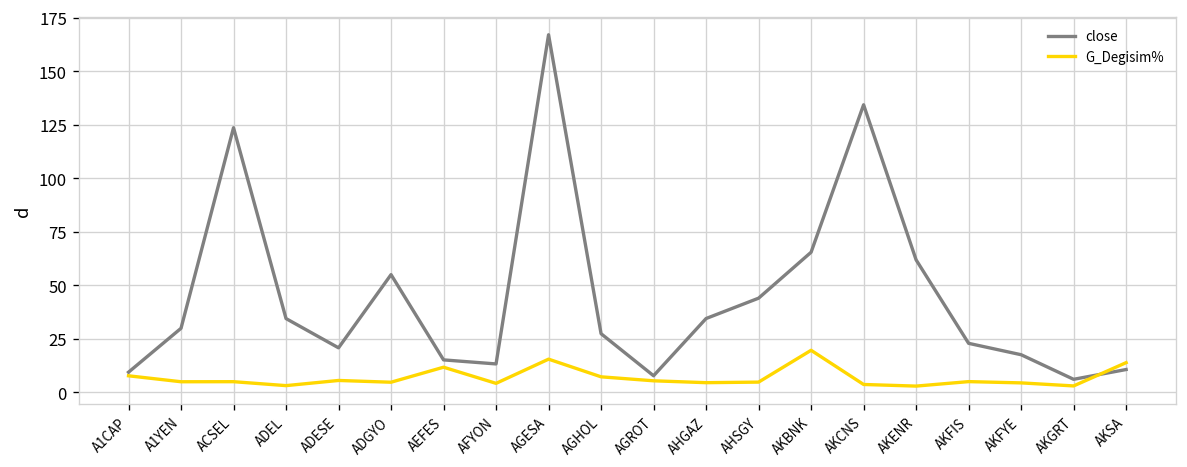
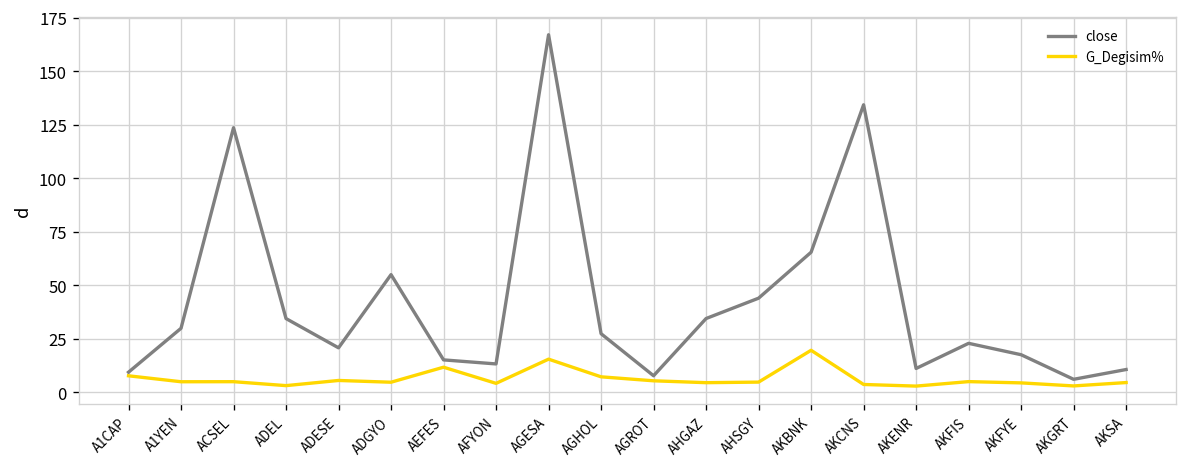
  {
    "close": {
      "A1CAP": 9,
      "A1YEN": 30,
      "ACSEL": 124,
      "ADEL": 34,
      "ADESE": 21,
      "ADGYO": 55,
      "AEFES": 15,
      "AFYON": 13,
      "AGESA": 167,
      "AGHOL": 27,
      "AGROT": 8,
      "AHGAZ": 35,
      "AHSGY": 44,
      "AKBNK": 65,
      "AKCNS": 134,
-     "AKENR": 62,
+     "AKENR": 11,
      "AKFIS": 23,
      "AKFYE": 18,
      "AKGRT": 6,
      "AKSA": 11
    },
    "G_Degisim%": {
      "A1CAP": 8,
      "A1YEN": 5,
      "ACSEL": 5,
      "ADEL": 3,
      "ADESE": 6,
      "ADGYO": 5,
      "AEFES": 12,
      "AFYON": 4,
      "AGESA": 16,
      "AGHOL": 7,
      "AGROT": 5,
      "AHGAZ": 5,
      "AHSGY": 5,
      "AKBNK": 20,
      "AKCNS": 4,
      "AKENR": 3,
      "AKFIS": 5,
      "AKFYE": 4,
      "AKGRT": 3,
-     "AKSA": 14
+     "AKSA": 5
    }
  }
